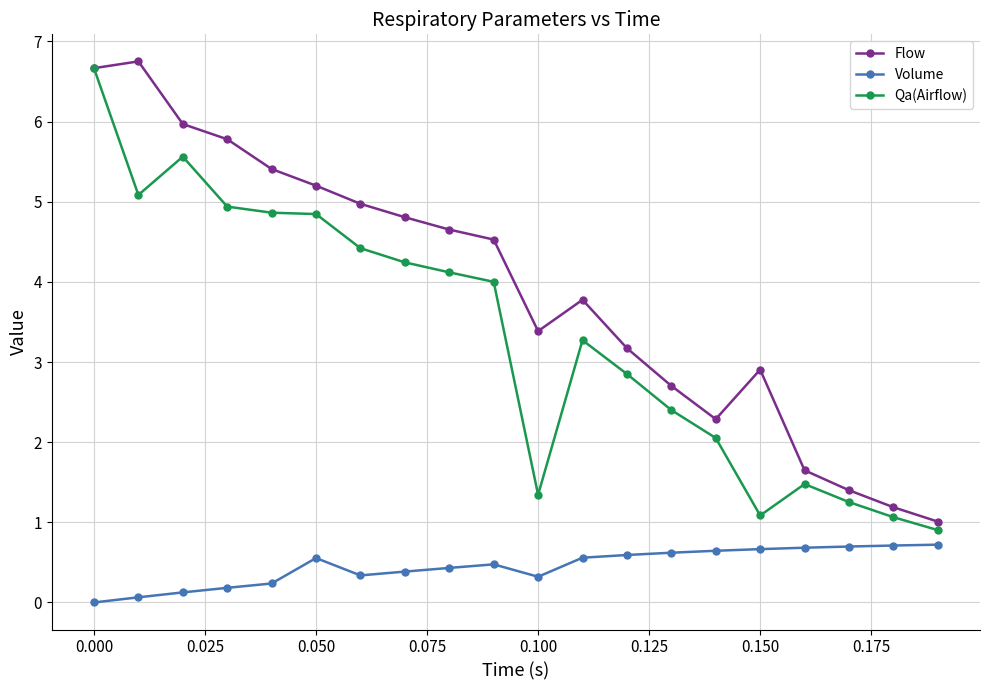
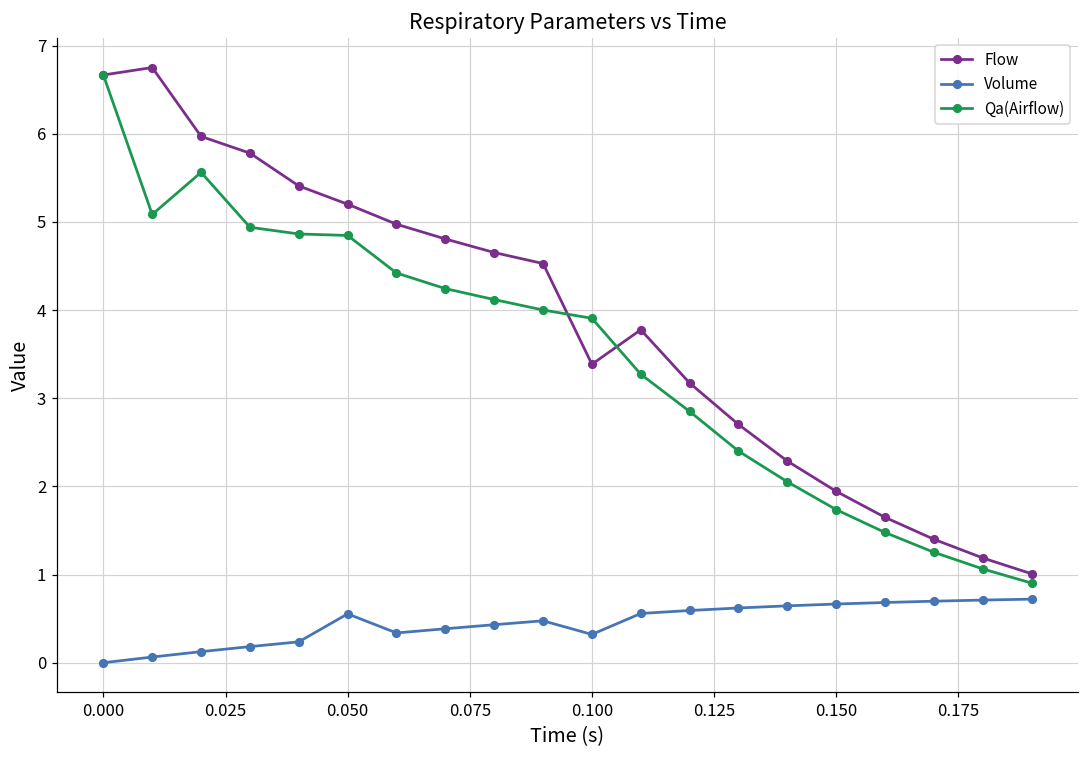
  {
    "Flow": {
      "0.050": 5.2,
      "0.100": 3.4,
-     "0.150": 2.9
+     "0.150": 1.9
    },
    "Volume": {
      "0.000": 0.0,
      "0.050": 0.6,
      "0.100": 0.3,
      "0.150": 0.7
    },
    "Qa(Airflow)": {
      "0.050": 4.8,
-     "0.100": 1.3,
-     "0.150": 1.1
+     "0.100": 3.9,
+     "0.150": 1.7
    }
  }
